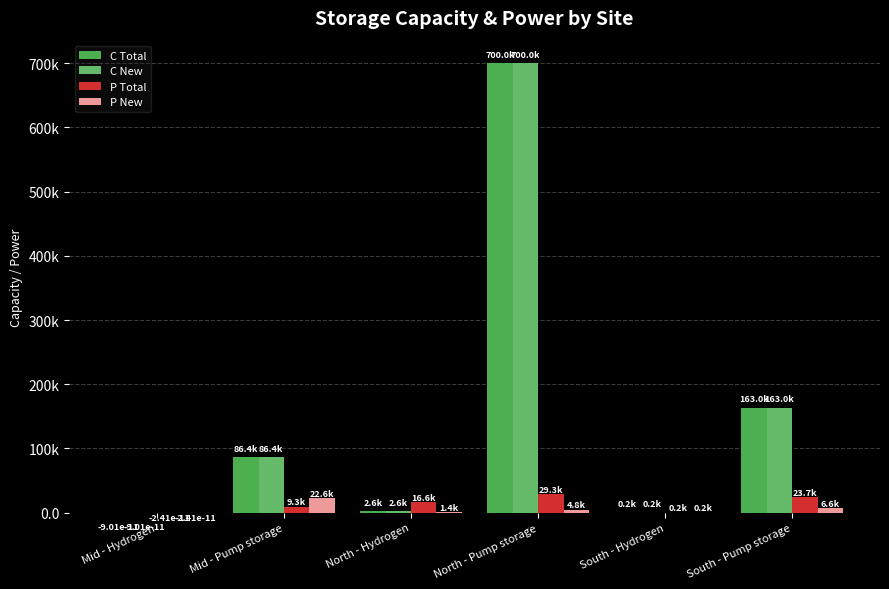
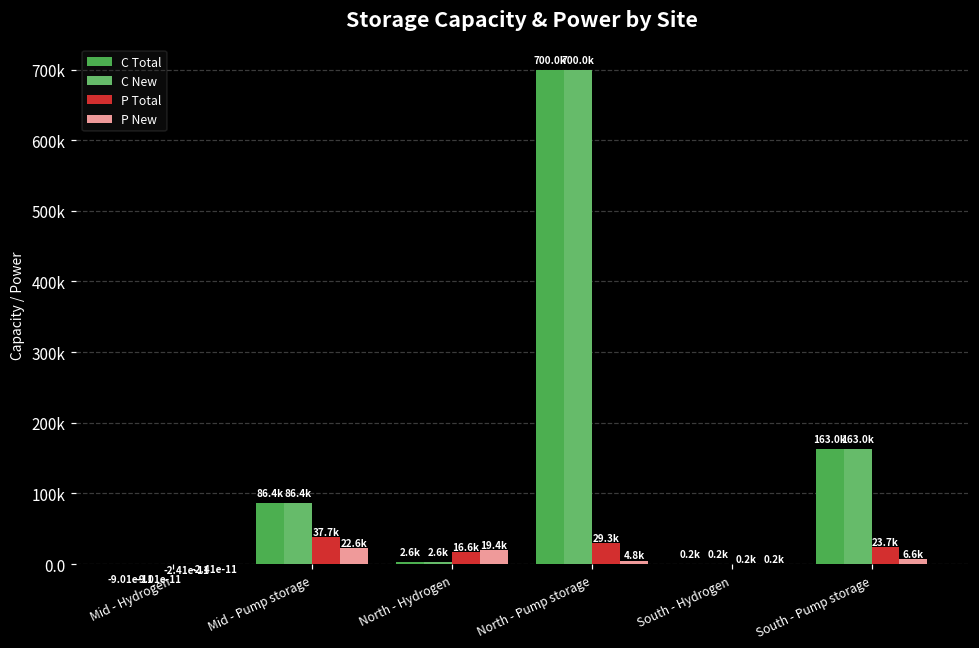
  {
    "P Total": {
-     "Mid - Pump storage": "9.3k",
+     "Mid - Pump storage": "37.7k",
      "North - Hydrogen": "16.6k",
      "North - Pump storage": "29.3k",
      "South - Hydrogen": "0.2k",
      "South - Pump storage": "23.7k"
    },
    "P New": {
      "Mid - Pump storage": "22.6k",
-     "North - Hydrogen": "1.4k",
+     "North - Hydrogen": "19.4k",
      "North - Pump storage": "4.8k",
      "South - Hydrogen": "0.2k",
      "South - Pump storage": "6.6k"
    }
  }
